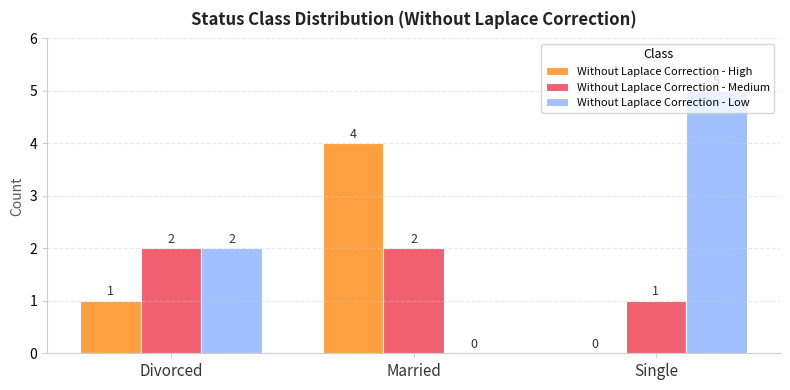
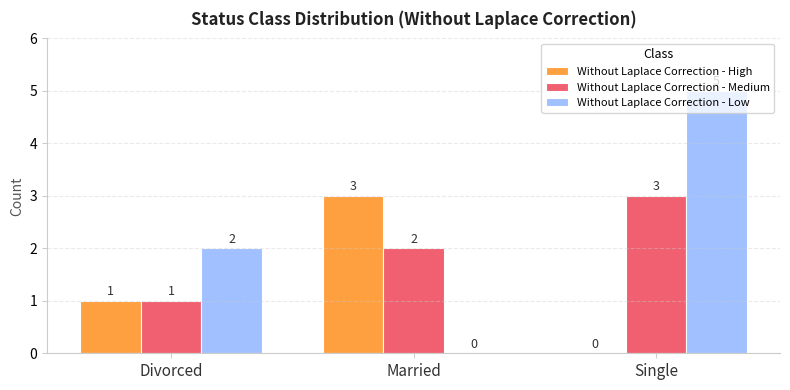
  {
    "Without Laplace Correction - High": {
      "Divorced": 1,
-     "Married": 4,
+     "Married": 3,
      "Single": 0
    },
    "Without Laplace Correction - Medium": {
-     "Divorced": 2,
+     "Divorced": 1,
      "Married": 2,
-     "Single": 1
+     "Single": 3
    },
    "Without Laplace Correction - Low": {
      "Divorced": 2,
      "Married": 0
    }
  }
